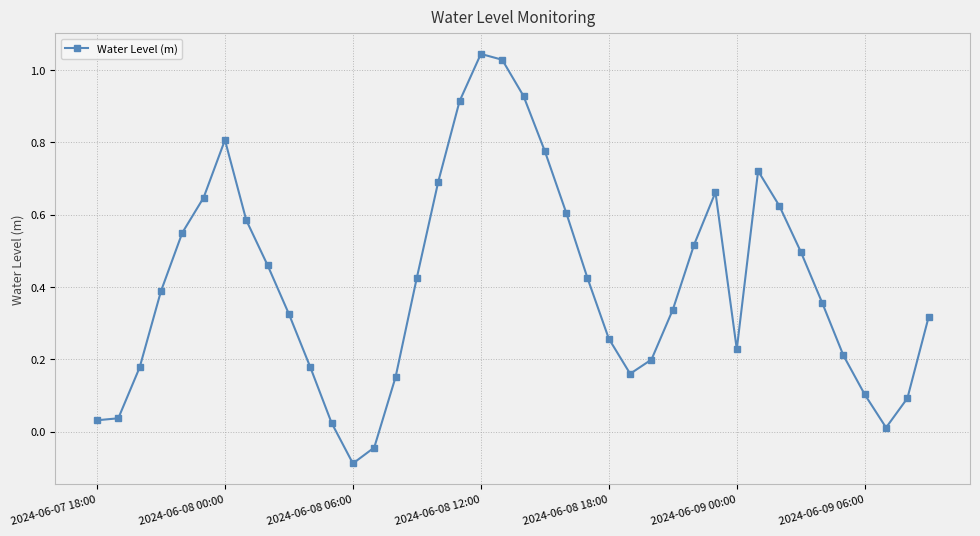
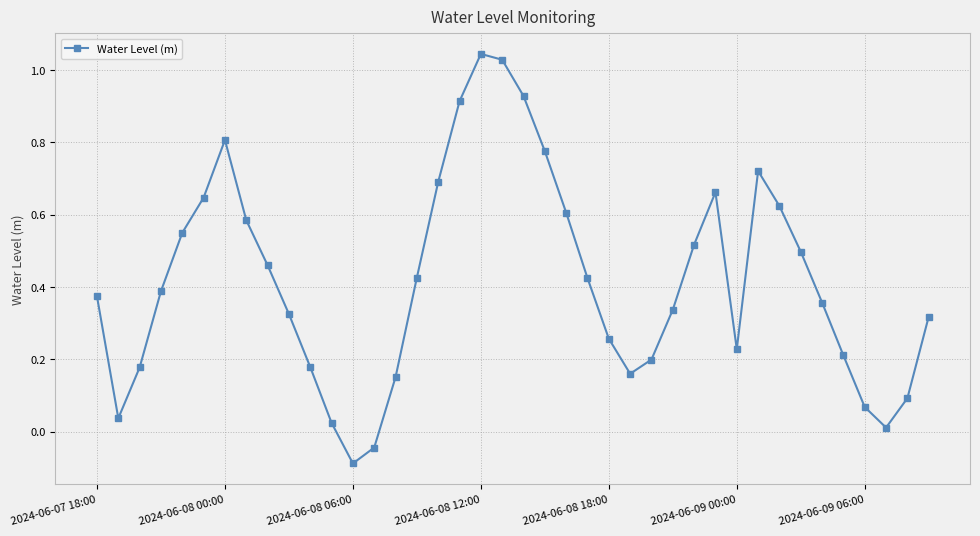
  {
-   "2024-06-07 18:00": 0.03,
+   "2024-06-07 18:00": 0.37,
    "2024-06-08 00:00": 0.81,
    "2024-06-08 06:00": -0.09,
    "2024-06-08 12:00": 1.04,
    "2024-06-08 18:00": 0.26,
    "2024-06-09 00:00": 0.23,
-   "2024-06-09 06:00": 0.10
+   "2024-06-09 06:00": 0.07
  }
